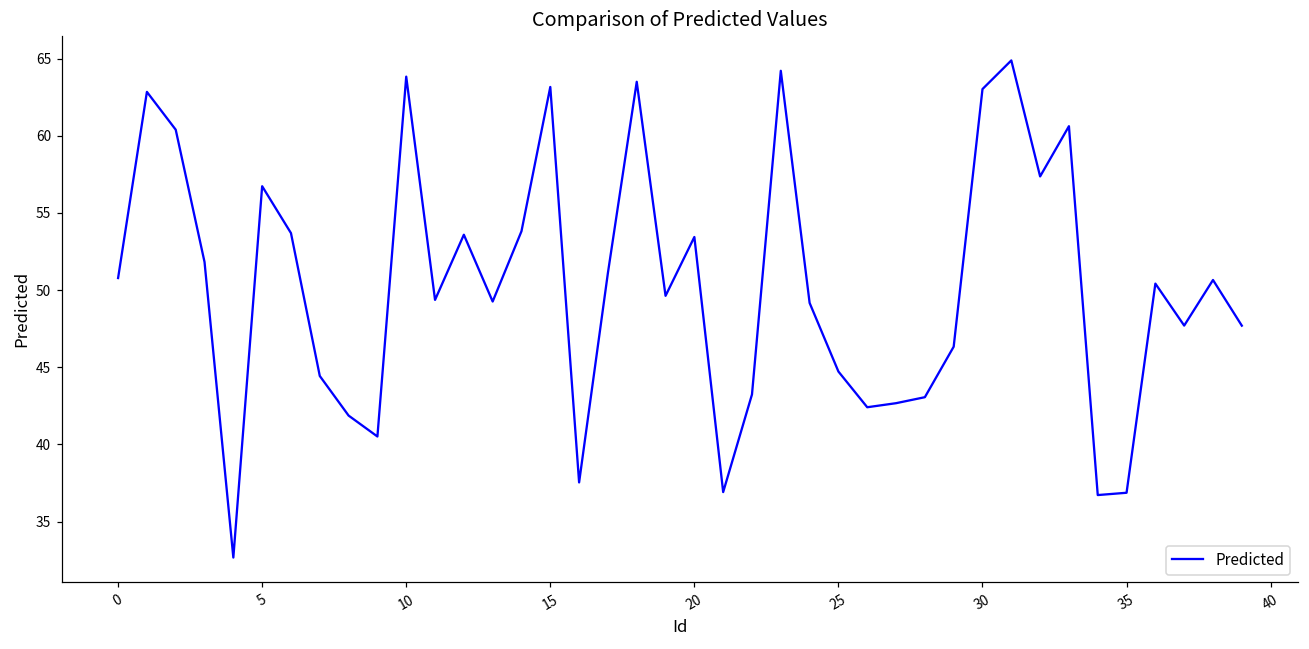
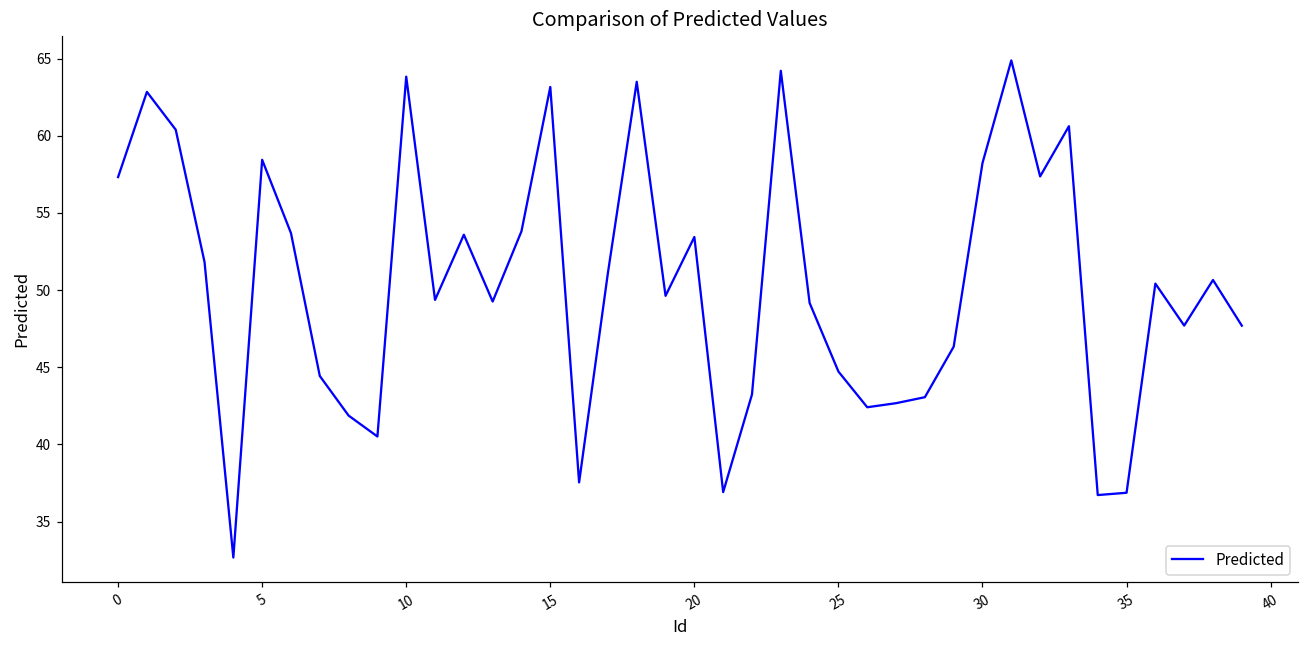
  {
-   "0": 50.8,
-   "5": 56.7,
+   "0": 57.3,
+   "5": 58.4,
    "10": 63.8,
    "15": 63.2,
    "20": 53.4,
    "25": 44.7,
-   "30": 63.0,
+   "30": 58.2,
    "35": 36.9
  }
